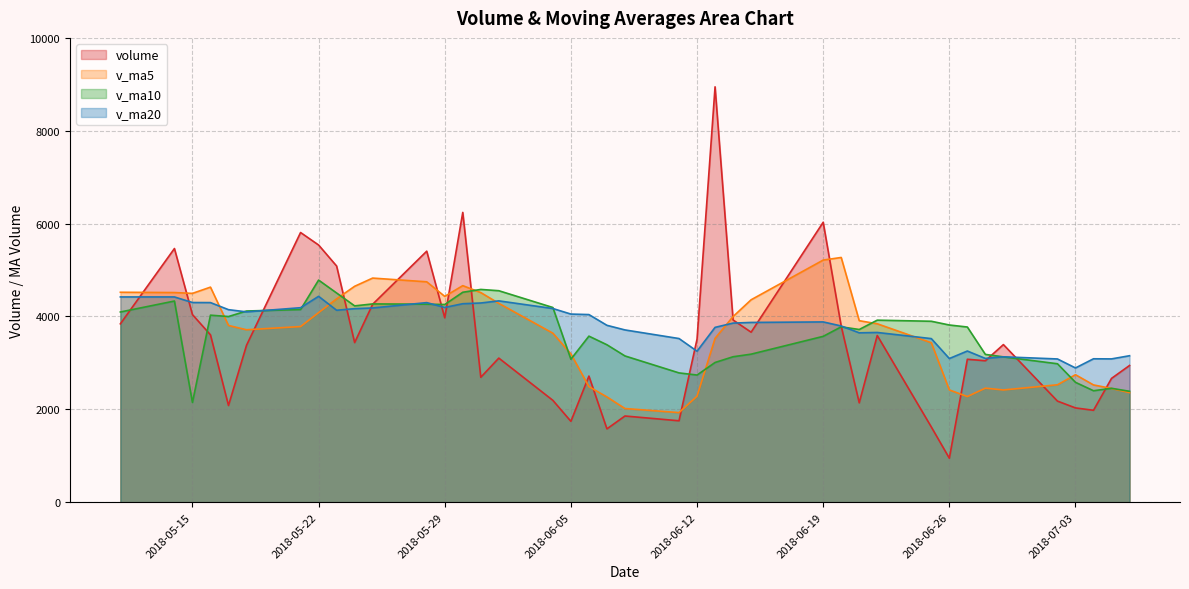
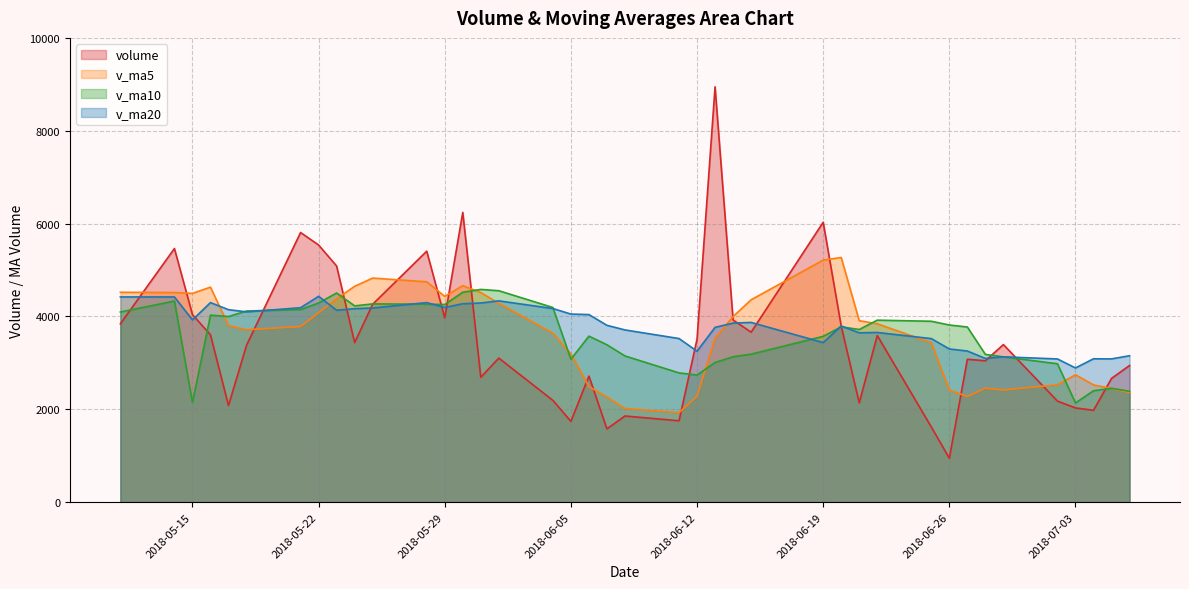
  {
    "v_ma10": {
      "2018-05-15": 2100,
-     "2018-05-22": 4800,
+     "2018-05-22": 4300,
      "2018-05-29": 4300,
      "2018-06-05": 3100,
      "2018-06-12": 2700,
      "2018-06-19": 3600,
      "2018-06-26": 3800,
-     "2018-07-03": 2600
+     "2018-07-03": 2100
    },
    "v_ma20": {
-     "2018-05-15": 4300,
+     "2018-05-15": 3900,
      "2018-05-22": 4400,
      "2018-05-29": 4200,
      "2018-06-05": 4100,
      "2018-06-12": 3300,
-     "2018-06-19": 3900,
-     "2018-06-26": 3100,
+     "2018-06-19": 3400,
+     "2018-06-26": 3300,
      "2018-07-03": 2900
    }
  }
